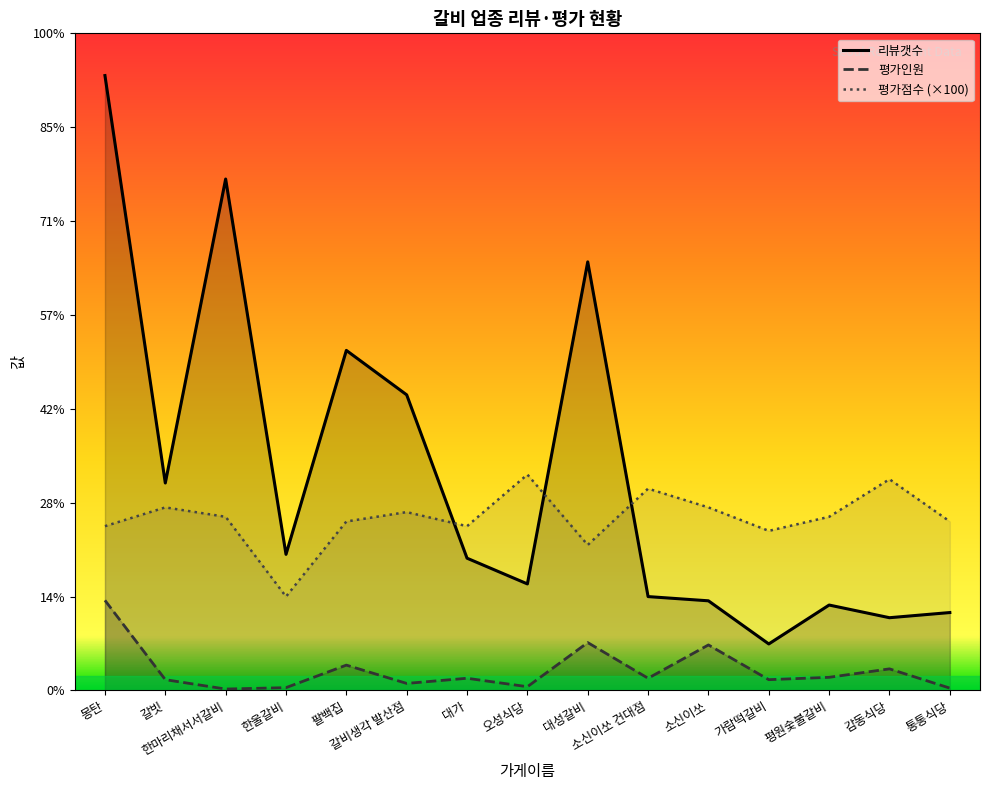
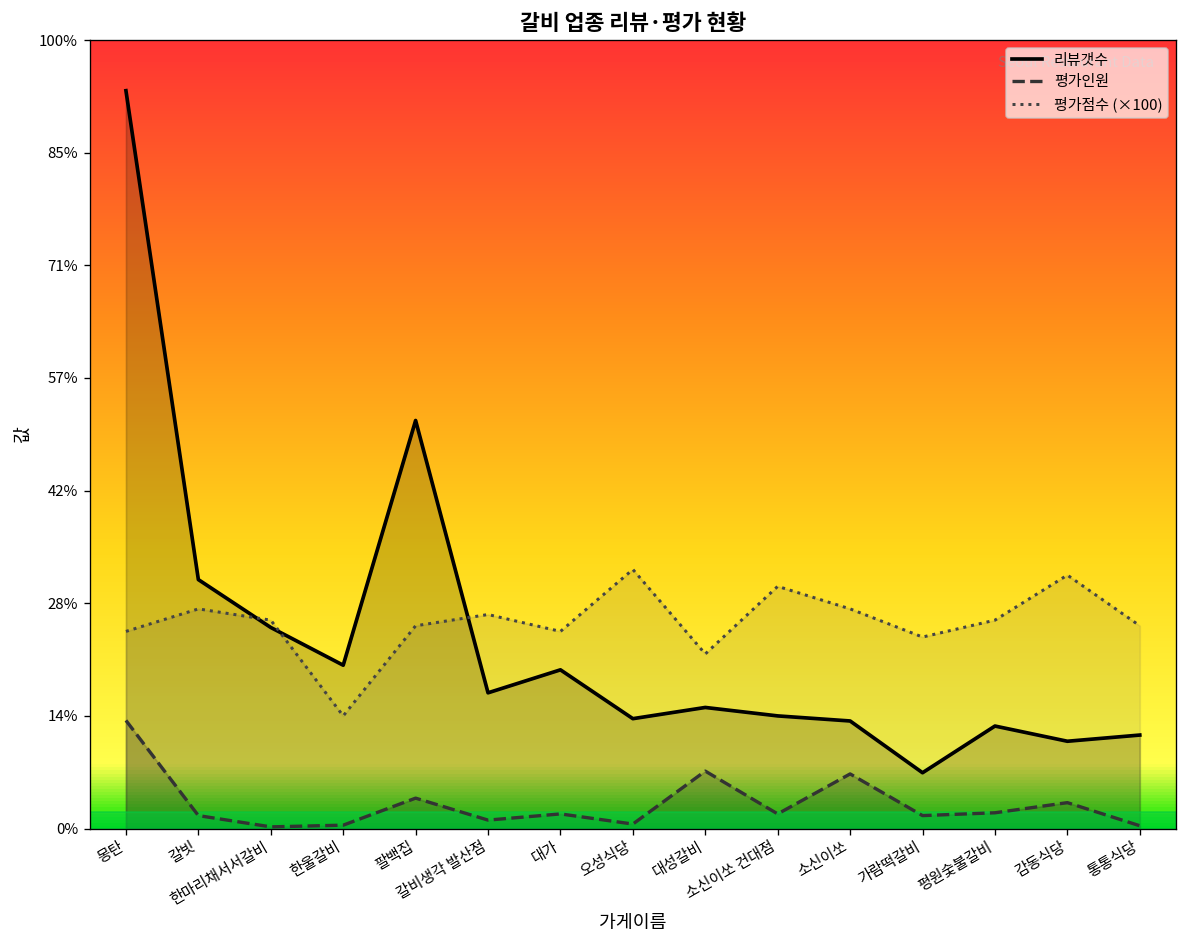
  {
    "리뷰갯수": {
      "몽탄": "94%",
      "갈빗": "32%",
-     "한마리채서서갈비": "78%",
+     "한마리채서서갈비": "26%",
      "한울갈비": "21%",
      "팔백집": "52%",
-     "갈비생각 발산점": "45%",
+     "갈비생각 발산점": "17%",
      "대가": "20%",
-     "오성식당": "16%",
-     "대성갈비": "65%",
+     "오성식당": "14%",
+     "대성갈비": "15%",
      "소신이쏘 건대점": "14%",
      "소신이쏘": "14%",
      "가람떡갈비": "7%",
      "평원숯불갈비": "13%",
      "감동식당": "11%",
      "통통식당": "12%"
    }
  }
